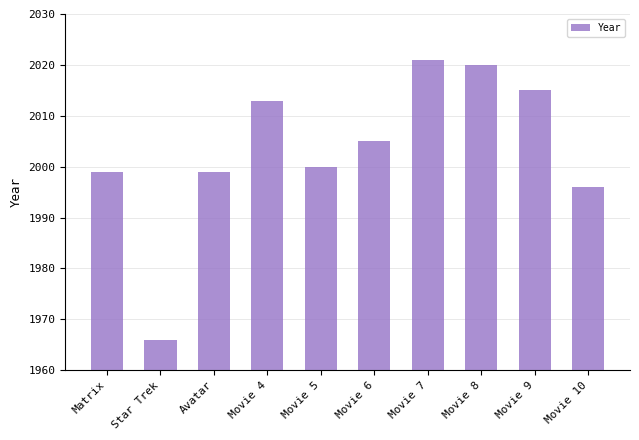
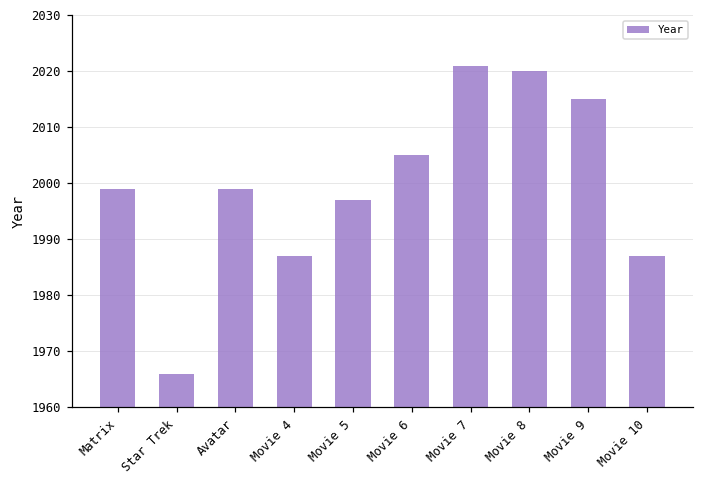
  {
    "Matrix": 1999,
    "Star Trek": 1966,
    "Avatar": 1999,
-   "Movie 4": 2013,
-   "Movie 5": 2000,
+   "Movie 4": 1987,
+   "Movie 5": 1997,
    "Movie 6": 2005,
    "Movie 7": 2021,
    "Movie 8": 2020,
    "Movie 9": 2015,
-   "Movie 10": 1996
+   "Movie 10": 1987
  }
